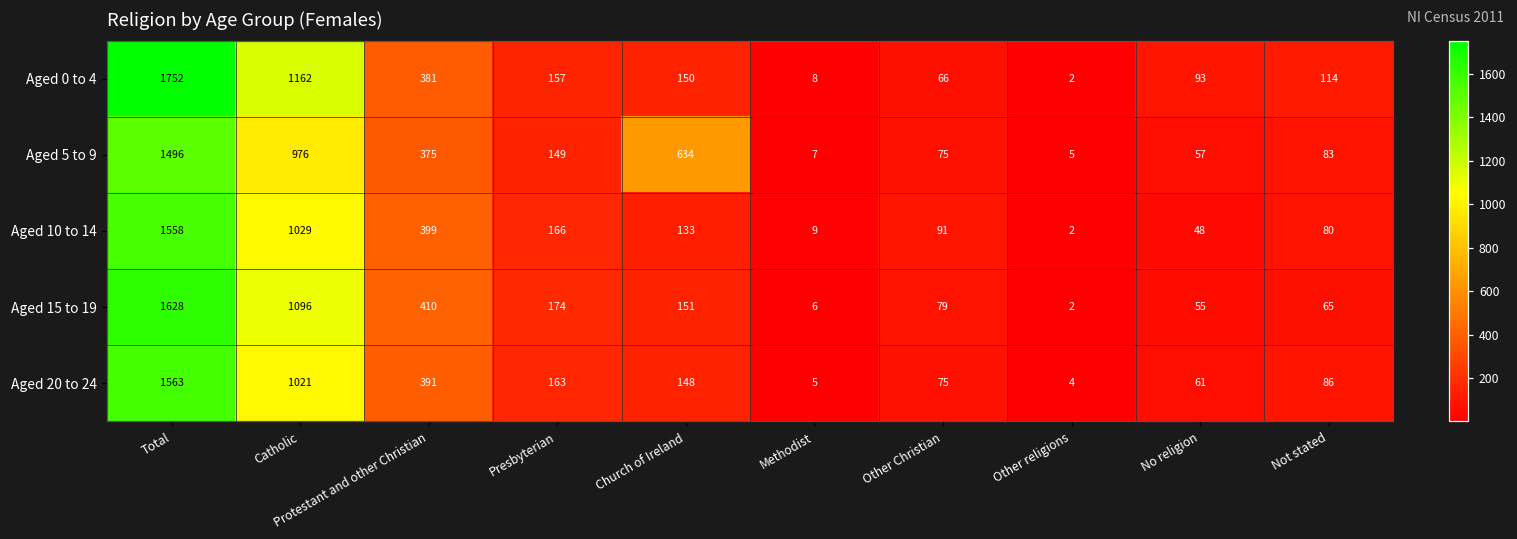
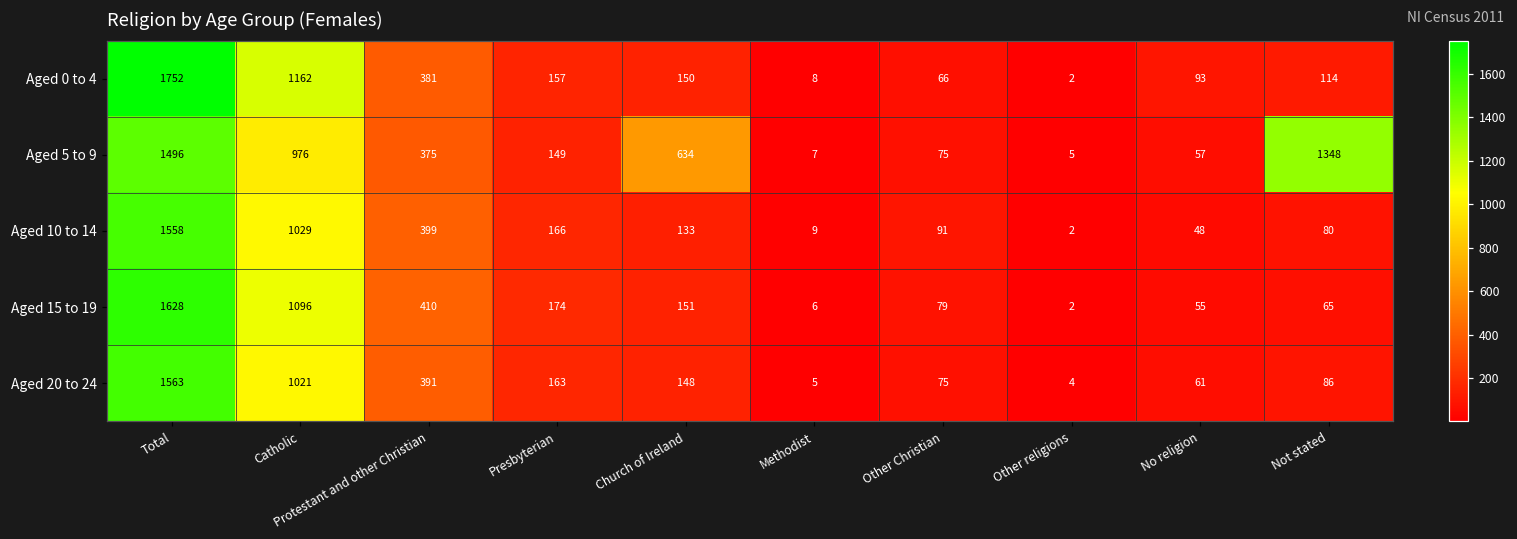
  {
    "Aged 0 to 4": {
      "Total": 1752,
      "Catholic": 1162,
      "Protestant and other Christian": 381,
      "Presbyterian": 157,
      "Church of Ireland": 150,
      "Methodist": 8,
      "Other Christian": 66,
      "Other religions": 2,
      "No religion": 93,
      "Not stated": 114
    },
    "Aged 5 to 9": {
      "Total": 1496,
      "Catholic": 976,
      "Protestant and other Christian": 375,
      "Presbyterian": 149,
      "Church of Ireland": 634,
      "Methodist": 7,
      "Other Christian": 75,
      "Other religions": 5,
      "No religion": 57,
-     "Not stated": 83
+     "Not stated": 1348
    },
    "Aged 10 to 14": {
      "Total": 1558,
      "Catholic": 1029,
      "Protestant and other Christian": 399,
      "Presbyterian": 166,
      "Church of Ireland": 133,
      "Methodist": 9,
      "Other Christian": 91,
      "Other religions": 2,
      "No religion": 48,
      "Not stated": 80
    },
    "Aged 15 to 19": {
      "Total": 1628,
      "Catholic": 1096,
      "Protestant and other Christian": 410,
      "Presbyterian": 174,
      "Church of Ireland": 151,
      "Methodist": 6,
      "Other Christian": 79,
      "Other religions": 2,
      "No religion": 55,
      "Not stated": 65
    },
    "Aged 20 to 24": {
      "Total": 1563,
      "Catholic": 1021,
      "Protestant and other Christian": 391,
      "Presbyterian": 163,
      "Church of Ireland": 148,
      "Methodist": 5,
      "Other Christian": 75,
      "Other religions": 4,
      "No religion": 61,
      "Not stated": 86
    }
  }
